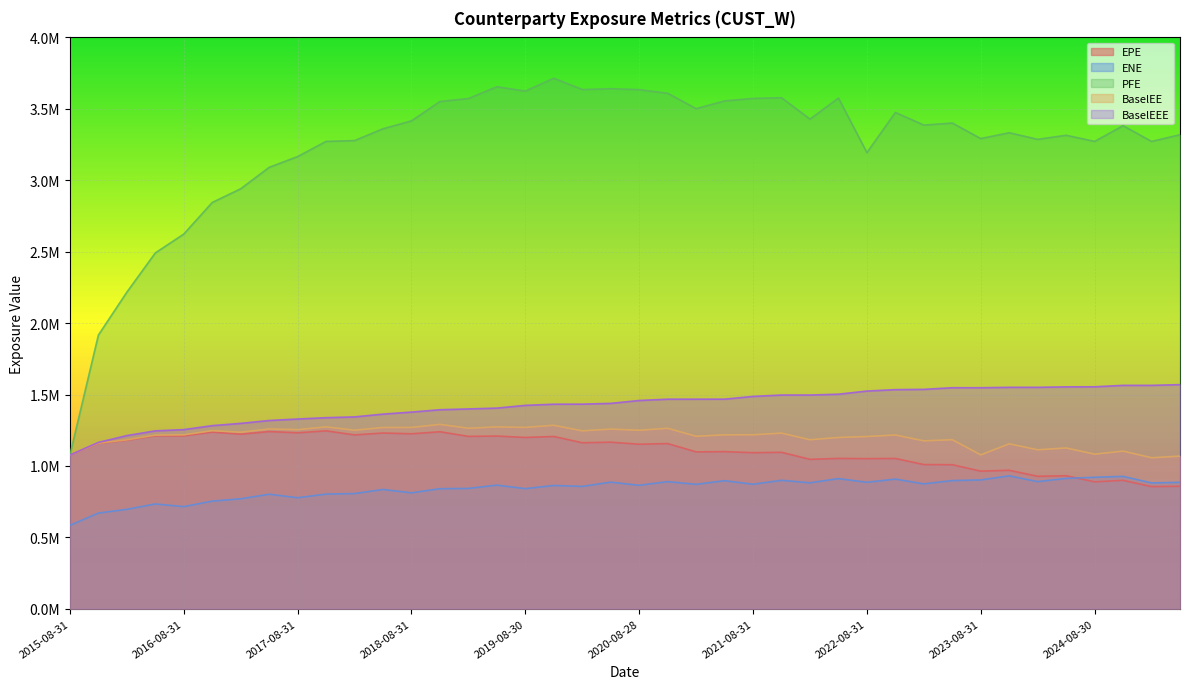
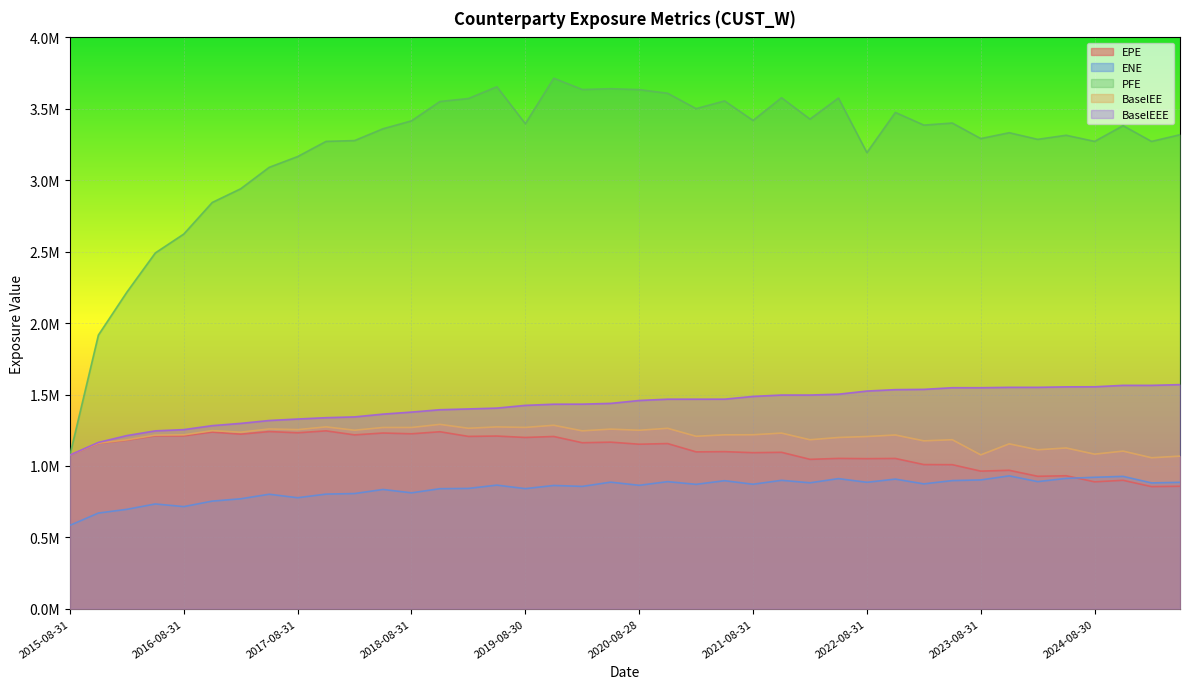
  {
    "EPE": {
      "2017-08-31": 1230000,
      "2018-08-31": 1230000,
      "2019-08-30": 1200000,
      "2020-08-28": 1150000,
      "2021-08-31": 1090000,
      "2022-08-31": 1050000,
      "2023-08-31": 960000,
      "2024-08-30": 890000
    },
    "PFE": {
      "2016-08-31": 2620000,
      "2017-08-31": 3170000,
      "2018-08-31": 3420000,
-     "2019-08-30": 3620000,
+     "2019-08-30": 3400000,
      "2020-08-28": 3630000,
-     "2021-08-31": 3570000,
+     "2021-08-31": 3420000,
      "2022-08-31": 3190000,
      "2023-08-31": 3290000,
      "2024-08-30": 3270000
    },
    "BaselEE": {
      "2017-08-31": 1250000,
      "2018-08-31": 1270000,
      "2019-08-30": 1270000,
      "2020-08-28": 1250000,
      "2021-08-31": 1220000,
      "2022-08-31": 1210000,
      "2023-08-31": 1080000,
      "2024-08-30": 1080000
    }
  }
